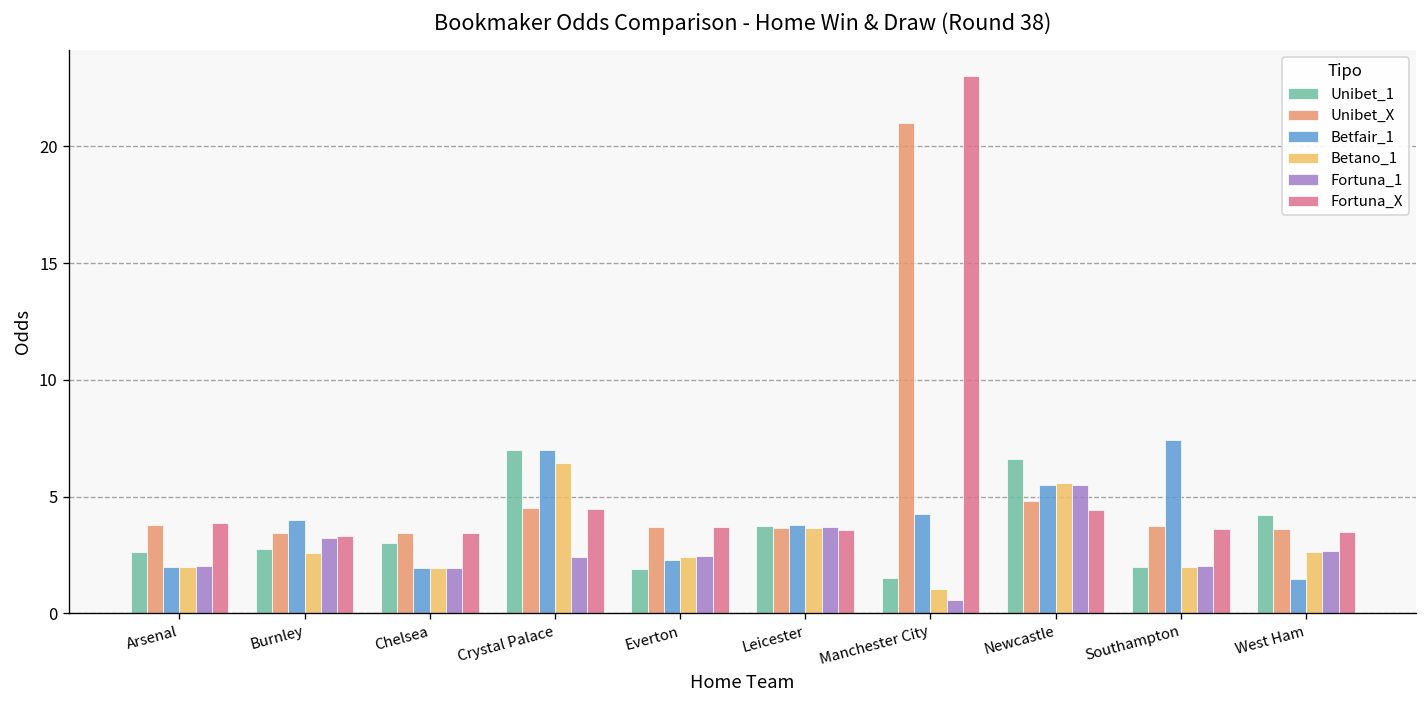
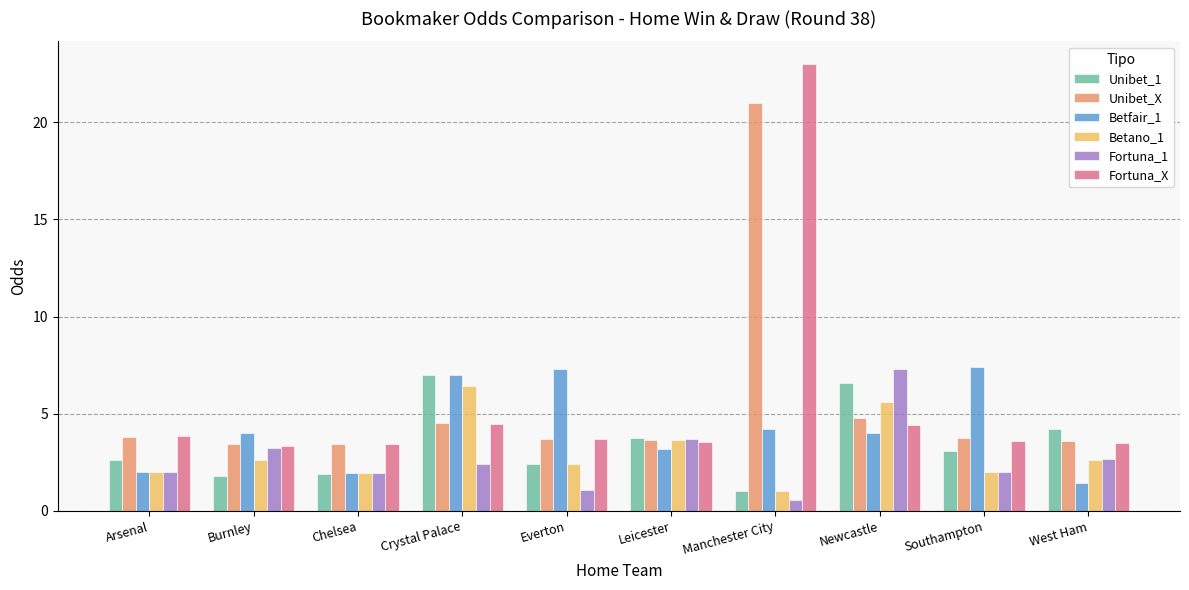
  {
    "Unibet_1": {
      "Arsenal": 2.6,
-     "Burnley": 2.8,
-     "Chelsea": 3.0,
+     "Burnley": 1.8,
+     "Chelsea": 1.9,
      "Crystal Palace": 7.0,
-     "Everton": 1.9,
+     "Everton": 2.4,
      "Leicester": 3.8,
-     "Manchester City": 1.5,
+     "Manchester City": 1.1,
      "Newcastle": 6.6,
-     "Southampton": 2.0,
+     "Southampton": 3.1,
      "West Ham": 4.2
    },
    "Betfair_1": {
      "Arsenal": 2.0,
      "Burnley": 4.0,
      "Chelsea": 2.0,
      "Crystal Palace": 7.0,
-     "Everton": 2.3,
-     "Leicester": 3.8,
+     "Everton": 7.3,
+     "Leicester": 3.2,
      "Manchester City": 4.2,
-     "Newcastle": 5.5,
+     "Newcastle": 4.0,
      "Southampton": 7.4,
      "West Ham": 1.5
    },
    "Fortuna_1": {
      "Arsenal": 2.0,
      "Burnley": 3.2,
      "Chelsea": 1.9,
      "Crystal Palace": 2.4,
-     "Everton": 2.5,
+     "Everton": 1.1,
      "Leicester": 3.7,
      "Manchester City": 0.6,
-     "Newcastle": 5.5,
+     "Newcastle": 7.3,
      "Southampton": 2.0,
      "West Ham": 2.7
    }
  }
